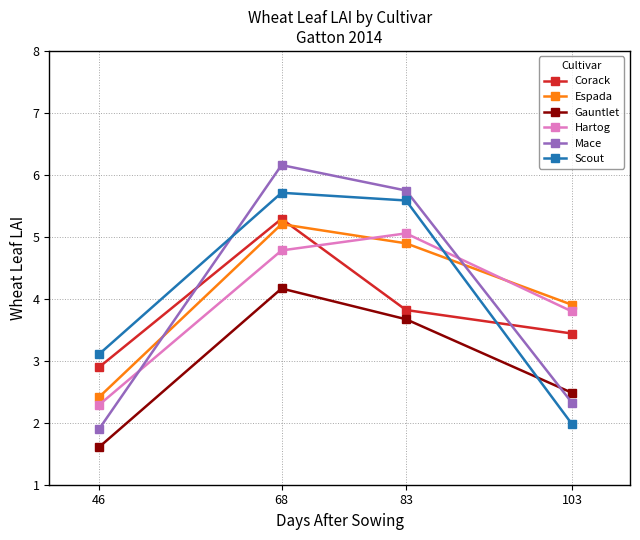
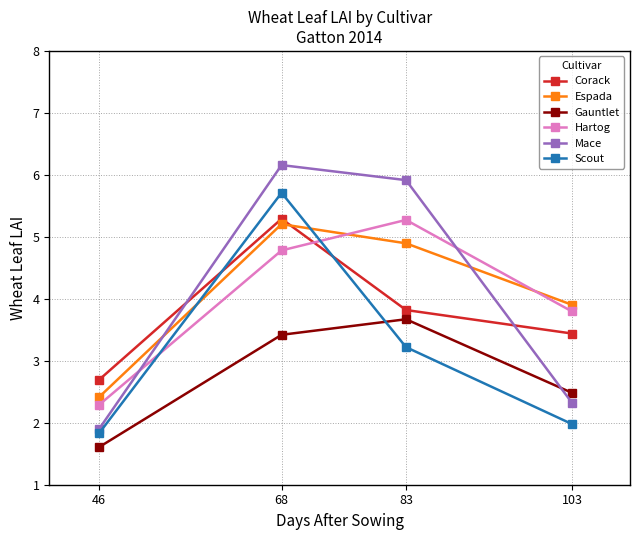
  {
    "Corack": {
-     "46": 2.9,
+     "46": 2.7,
      "68": 5.3,
      "83": 3.8,
      "103": 3.4
    },
    "Espada": {
      "46": 2.4,
      "68": 5.2,
      "83": 4.9,
      "103": 3.9
    },
    "Gauntlet": {
      "46": 1.6,
-     "68": 4.2,
+     "68": 3.4,
      "83": 3.7,
      "103": 2.5
    },
    "Hartog": {
      "46": 2.3,
      "68": 4.8,
-     "83": 5.1,
+     "83": 5.3,
      "103": 3.8
    },
    "Mace": {
      "46": 1.9,
      "68": 6.2,
-     "83": 5.7,
+     "83": 5.9,
      "103": 2.3
    },
    "Scout": {
-     "46": 3.1,
+     "46": 1.8,
      "68": 5.7,
-     "83": 5.6,
+     "83": 3.2,
      "103": 2.0
    }
  }
